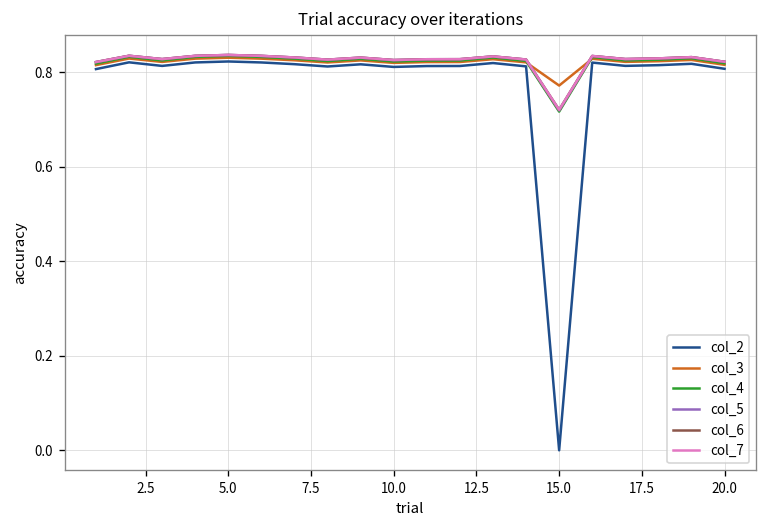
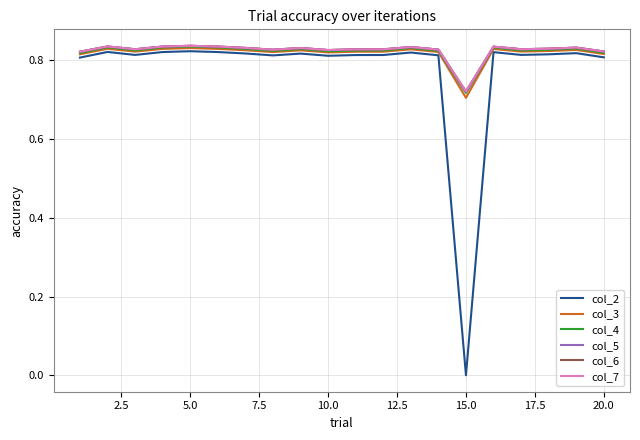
  {
    "col_2": {
      "5.0": 0.82,
      "10.0": 0.81,
      "15.0": 0.00,
      "20.0": 0.81
    },
    "col_3": {
-     "15.0": 0.77
+     "15.0": 0.70
    }
  }
